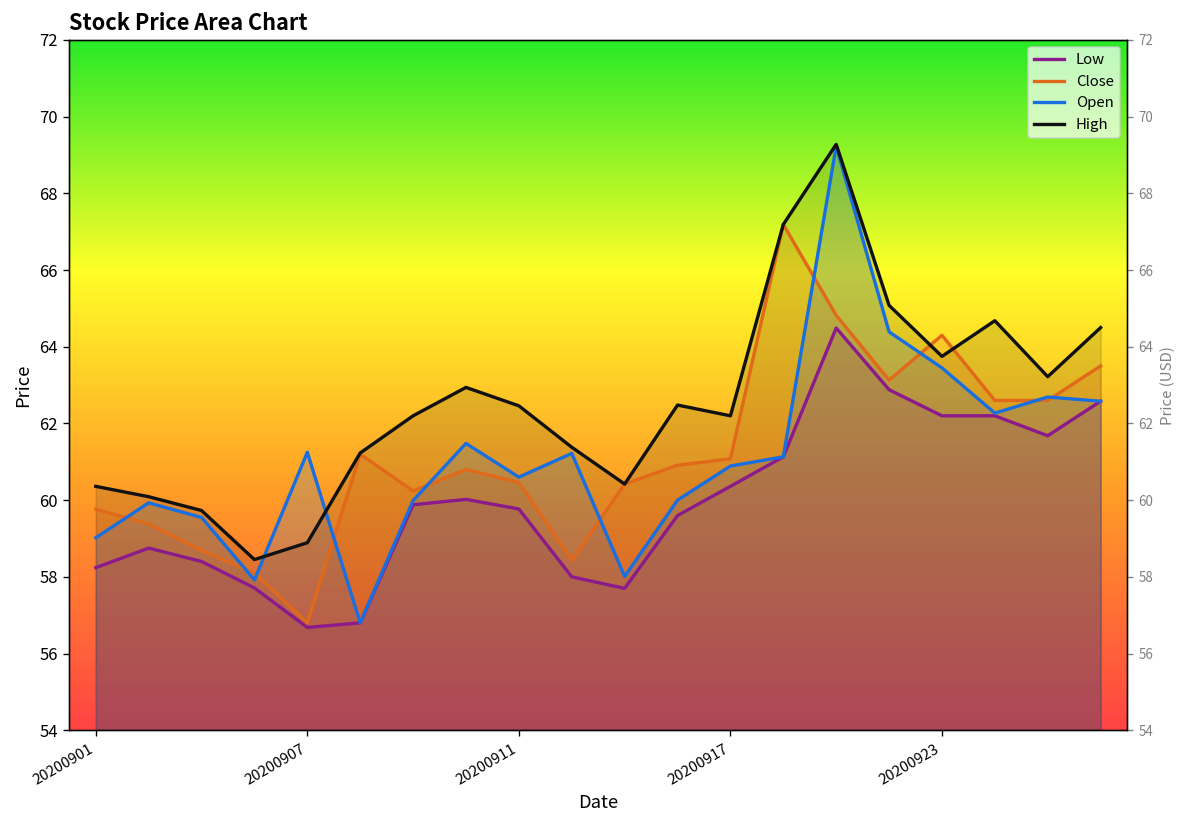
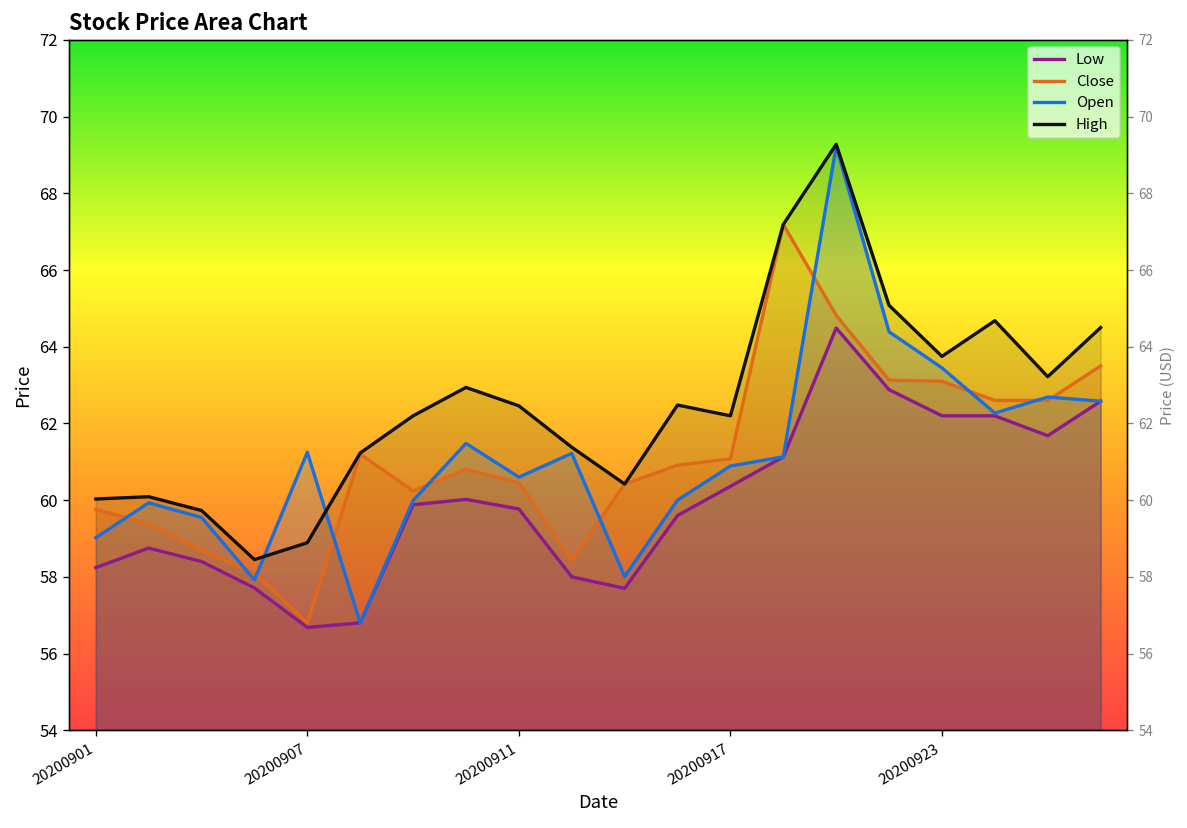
  {
    "Low": {
      "20200901": 58.2,
      "20200907": 56.7,
      "20200911": 59.8,
      "20200917": 60.4,
      "20200923": 62.2
    },
    "Close": {
      "20200901": 59.8,
      "20200907": 56.8,
      "20200911": 60.5,
      "20200917": 61.1,
-     "20200923": 64.3
+     "20200923": 63.1
    },
    "Open": {
      "20200901": 59.0,
      "20200907": 61.3,
      "20200911": 60.6,
      "20200917": 60.9,
      "20200923": 63.5
    },
    "High": {
-     "20200901": 60.4,
+     "20200901": 60.0,
      "20200907": 58.9,
      "20200911": 62.5,
      "20200917": 62.2,
      "20200923": 63.8
    }
  }
